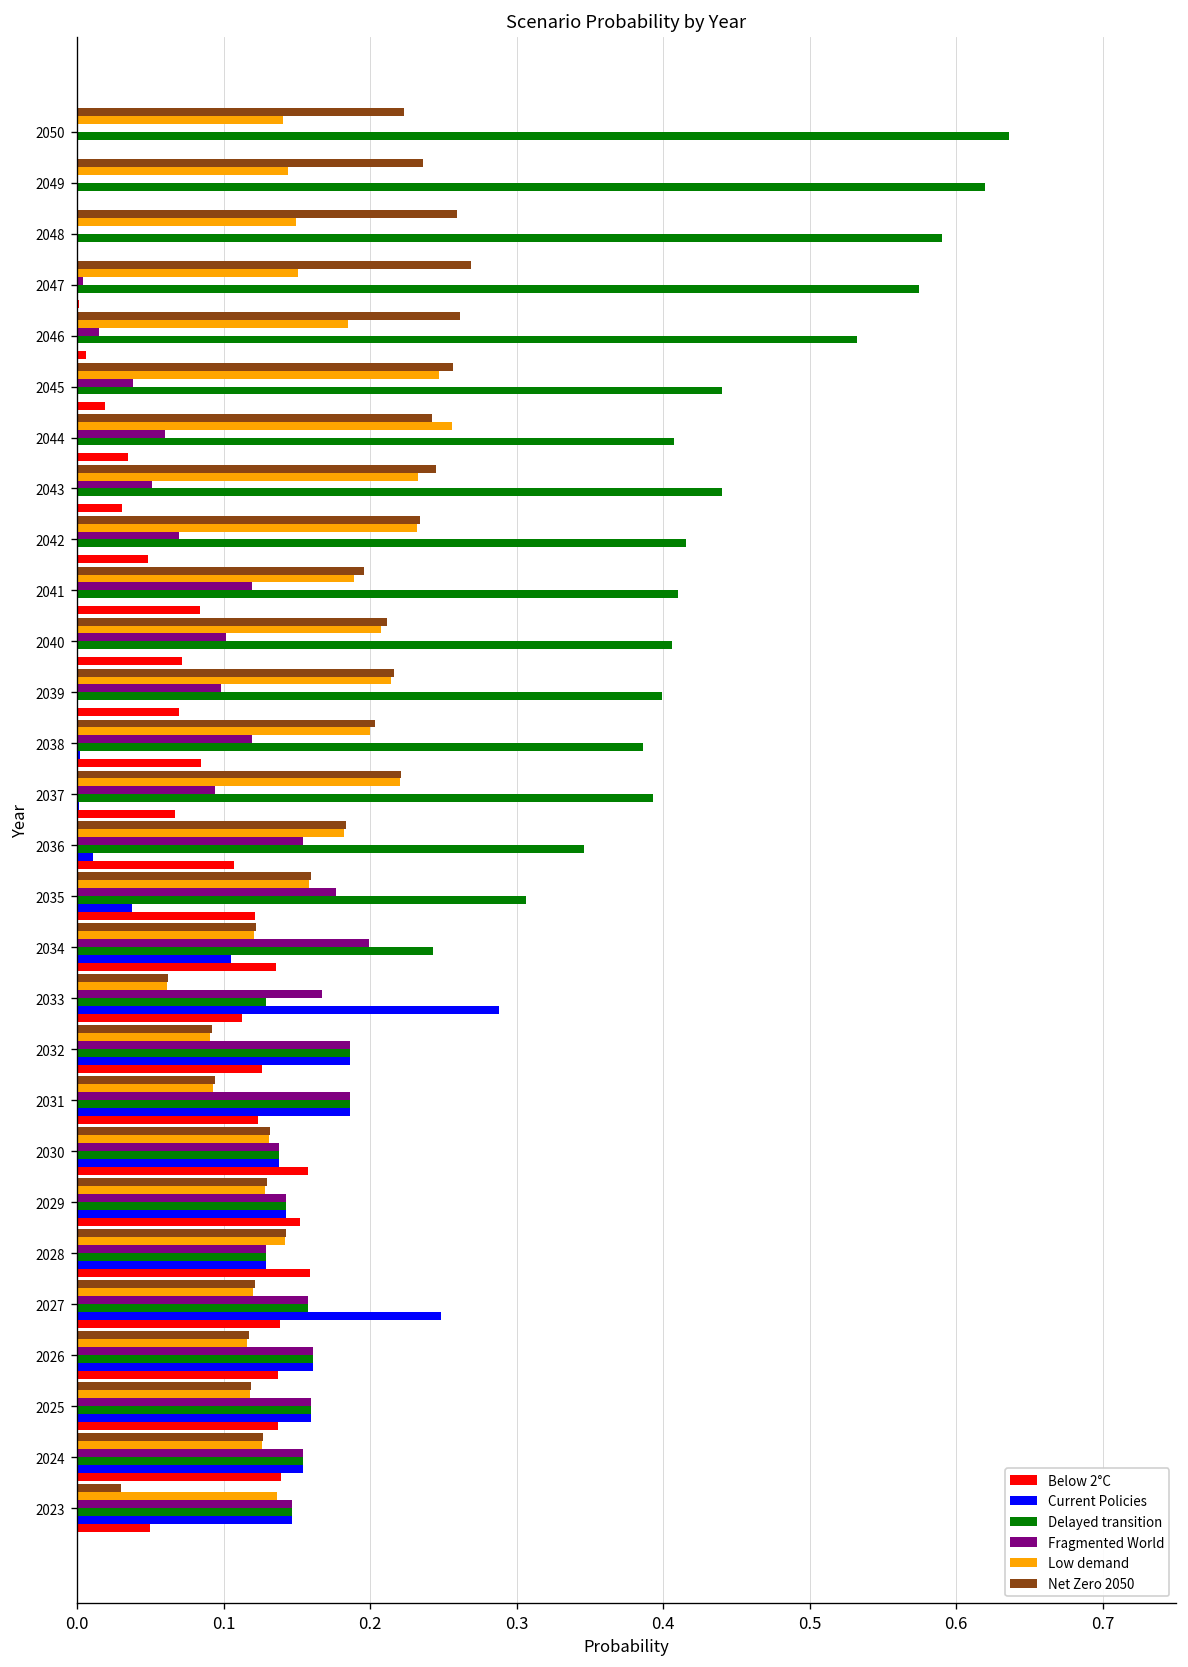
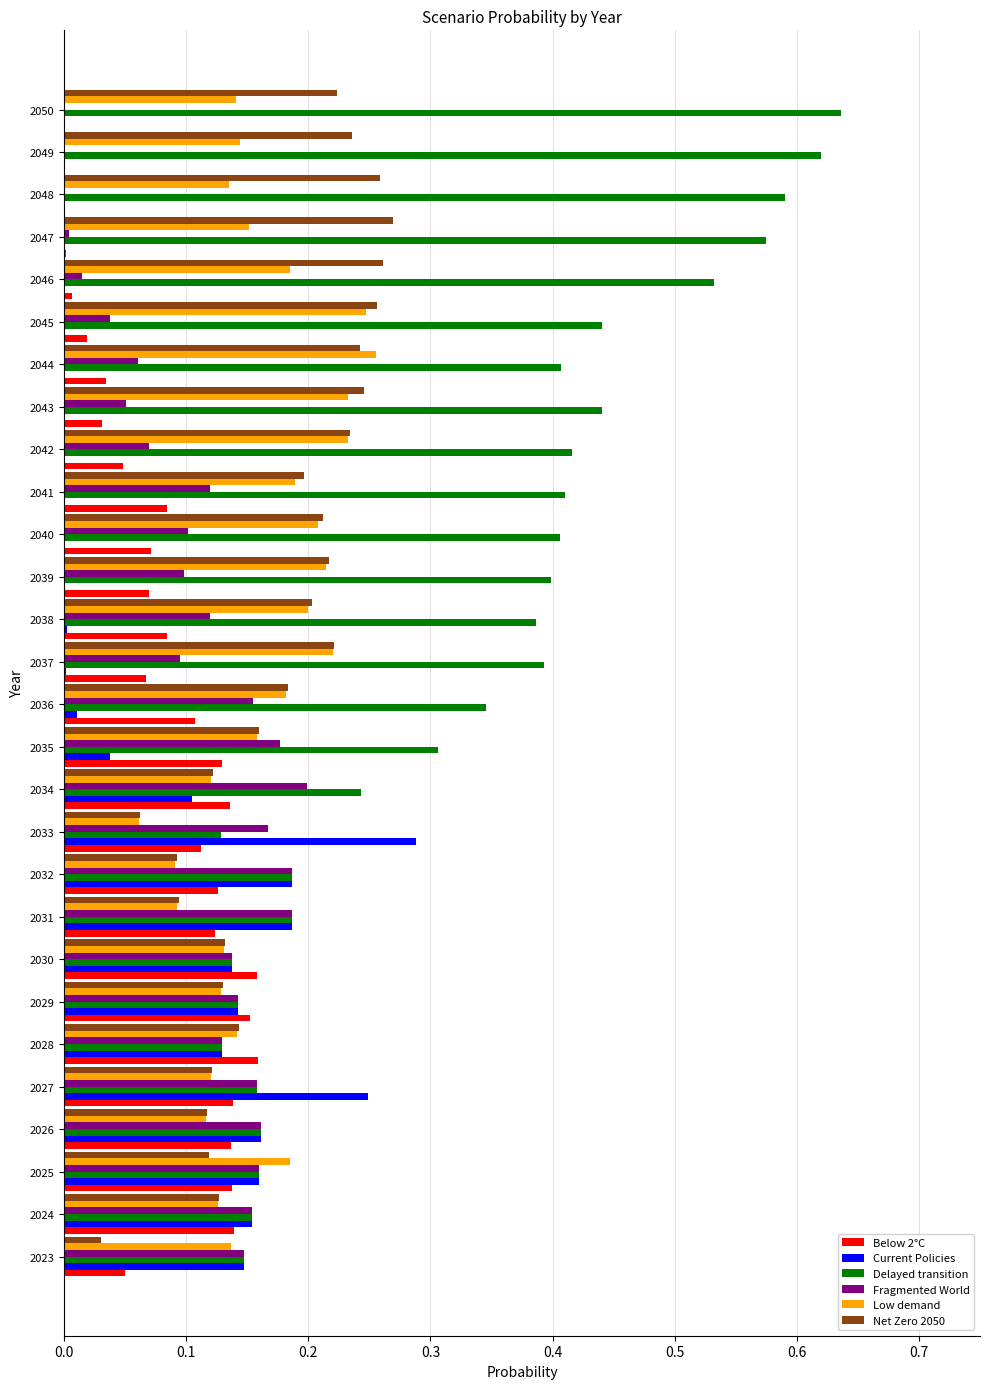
  {
    "Below 2°C": {
      "2050": 0.000,
      "2046": 0.006,
      "2045": 0.019,
      "2044": 0.035,
      "2043": 0.031,
      "2042": 0.049,
      "2041": 0.084,
      "2040": 0.072,
      "2039": 0.069,
      "2038": 0.085,
      "2037": 0.067,
      "2036": 0.107,
-     "2035": 0.122,
+     "2035": 0.129,
      "2034": 0.136,
      "2033": 0.112,
      "2032": 0.126,
      "2031": 0.124,
      "2030": 0.158,
      "2029": 0.152,
      "2028": 0.159,
      "2027": 0.139,
      "2026": 0.137,
      "2025": 0.137,
      "2024": 0.139,
      "2023": 0.050
    },
    "Current Policies": {
      "2050": 0.000,
      "2049": 0.000,
      "2048": 0.000,
      "2047": 0.000,
      "2046": 0.000,
      "2045": 0.000,
      "2044": 0.000,
      "2043": 0.000,
      "2038": 0.002,
      "2036": 0.011,
      "2035": 0.037,
      "2034": 0.105,
      "2033": 0.288,
      "2032": 0.186,
      "2031": 0.187,
      "2030": 0.138,
      "2029": 0.143,
      "2028": 0.129,
      "2027": 0.249,
      "2026": 0.161,
      "2025": 0.160,
      "2024": 0.154,
      "2023": 0.147
    },
    "Delayed transition": {
      "2050": 0.636,
      "2049": 0.620,
      "2048": 0.590,
      "2047": 0.574,
      "2046": 0.532,
      "2045": 0.440,
      "2044": 0.407,
      "2043": 0.441,
      "2042": 0.416,
      "2041": 0.410,
      "2040": 0.406,
      "2039": 0.399,
      "2038": 0.386,
      "2037": 0.393,
      "2036": 0.346,
      "2035": 0.307,
      "2034": 0.243,
      "2033": 0.129,
      "2032": 0.186,
      "2031": 0.187,
      "2030": 0.138,
      "2029": 0.143,
      "2028": 0.129,
      "2027": 0.158,
      "2026": 0.161,
      "2025": 0.160,
      "2024": 0.154,
      "2023": 0.147
    },
    "Fragmented World": {
      "2047": 0.004,
      "2046": 0.015,
      "2045": 0.038,
      "2044": 0.060,
      "2043": 0.051,
      "2042": 0.070,
      "2041": 0.119,
      "2040": 0.102,
      "2039": 0.098,
      "2038": 0.119,
      "2037": 0.095,
      "2036": 0.154,
      "2035": 0.177,
      "2034": 0.199,
      "2033": 0.167,
      "2032": 0.186,
      "2031": 0.187,
      "2030": 0.138,
      "2029": 0.143,
      "2028": 0.129,
      "2027": 0.158,
      "2026": 0.161,
      "2025": 0.160,
      "2024": 0.154,
      "2023": 0.147
    },
    "Low demand": {
      "2050": 0.141,
      "2049": 0.144,
-     "2048": 0.149,
+     "2048": 0.135,
      "2047": 0.151,
      "2046": 0.185,
      "2045": 0.247,
      "2044": 0.256,
      "2043": 0.233,
      "2042": 0.232,
      "2041": 0.189,
      "2040": 0.208,
      "2039": 0.214,
      "2038": 0.200,
      "2037": 0.220,
      "2036": 0.182,
      "2035": 0.158,
      "2034": 0.121,
      "2033": 0.061,
      "2032": 0.091,
      "2031": 0.093,
      "2030": 0.131,
      "2029": 0.129,
      "2028": 0.142,
      "2027": 0.120,
      "2026": 0.116,
-     "2025": 0.118,
+     "2025": 0.185,
      "2024": 0.126,
      "2023": 0.137
    },
    "Net Zero 2050": {
      "2050": 0.223,
      "2049": 0.236,
      "2048": 0.259,
      "2047": 0.269,
      "2046": 0.261,
      "2045": 0.256,
      "2044": 0.243,
      "2043": 0.245,
      "2042": 0.234,
      "2041": 0.196,
      "2040": 0.212,
      "2039": 0.217,
      "2038": 0.203,
      "2037": 0.221,
      "2036": 0.184,
      "2035": 0.160,
      "2034": 0.122,
      "2033": 0.062,
      "2032": 0.092,
      "2031": 0.094,
      "2030": 0.132,
      "2029": 0.130,
      "2028": 0.143,
      "2027": 0.121,
      "2026": 0.117,
      "2025": 0.119,
      "2024": 0.127,
      "2023": 0.030
    }
  }
